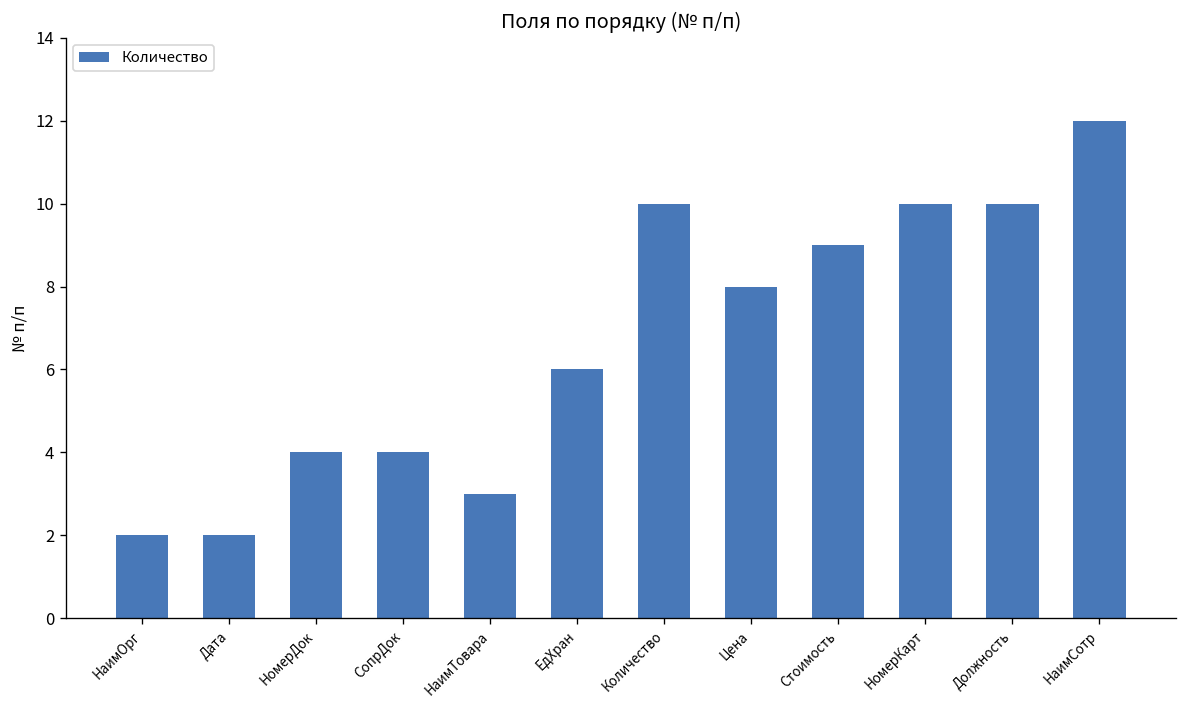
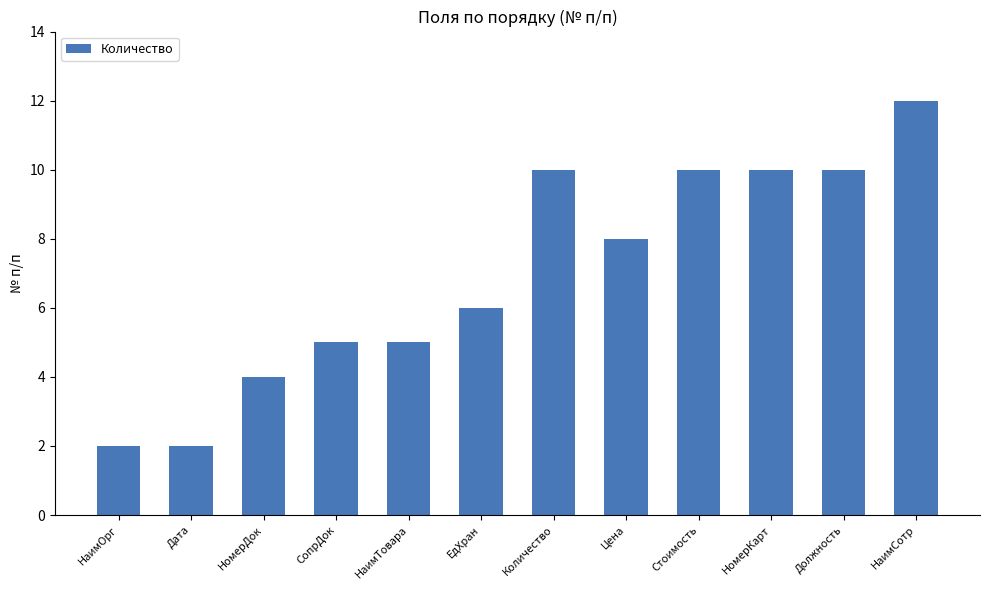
  {
    "НаимОрг": 2,
    "Дата": 2,
    "НомерДок": 4,
-   "СопрДок": 4,
-   "НаимТовара": 3,
+   "СопрДок": 5,
+   "НаимТовара": 5,
    "ЕдХран": 6,
    "Количество": 10,
    "Цена": 8,
-   "Стоимость": 9,
+   "Стоимость": 10,
    "НомерКарт": 10,
    "Должность": 10,
    "НаимСотр": 12
  }
